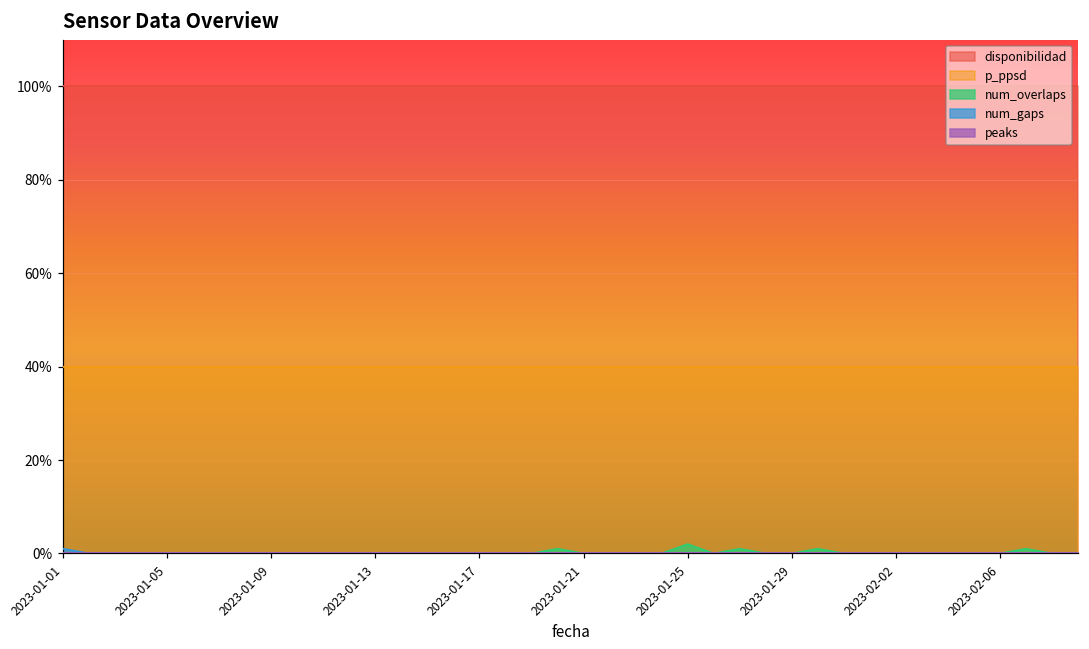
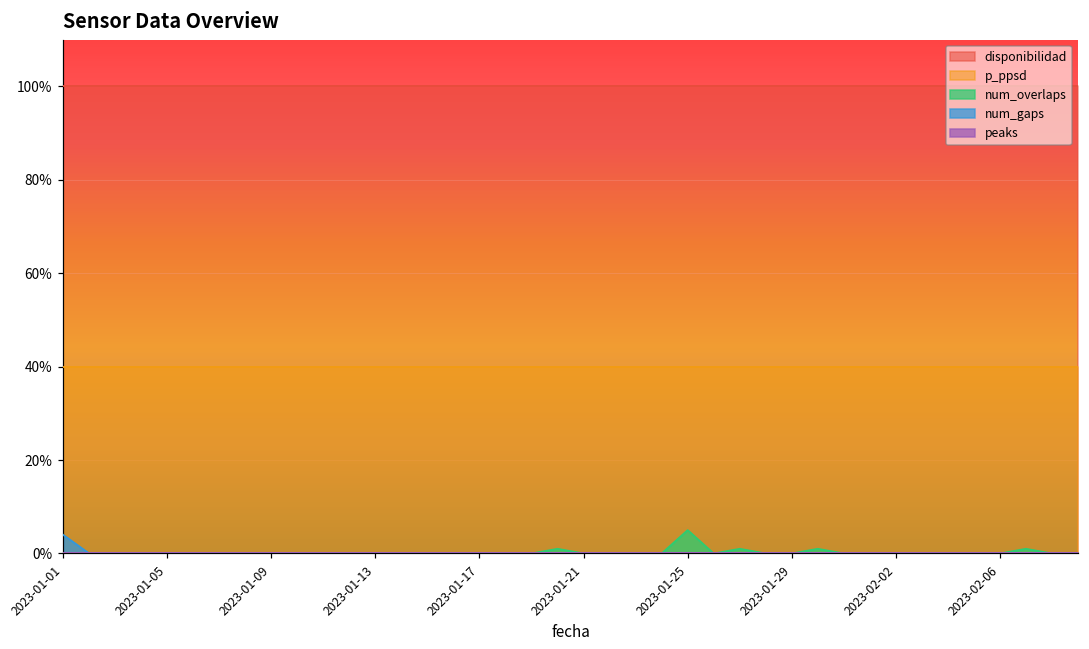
  {
    "disponibilidad": {
      "2023-01-01": "100%",
      "2023-01-05": "100%",
      "2023-01-09": "100%",
      "2023-01-13": "100%",
      "2023-01-17": "100%",
      "2023-01-21": "100%",
      "2023-01-25": "100%",
      "2023-01-29": "100%",
      "2023-02-02": "100%"
    },
    "p_ppsd": {
      "2023-01-01": "40%",
      "2023-01-05": "40%",
      "2023-01-09": "40%",
      "2023-01-13": "40%",
      "2023-01-17": "40%",
      "2023-01-21": "40%",
      "2023-01-25": "40%",
      "2023-01-29": "40%",
      "2023-02-02": "40%",
      "2023-02-06": "40%"
    },
    "num_overlaps": {
-     "2023-01-25": "2%"
+     "2023-01-25": "5%"
    },
    "num_gaps": {
-     "2023-01-01": "1%"
+     "2023-01-01": "4%"
    }
  }
